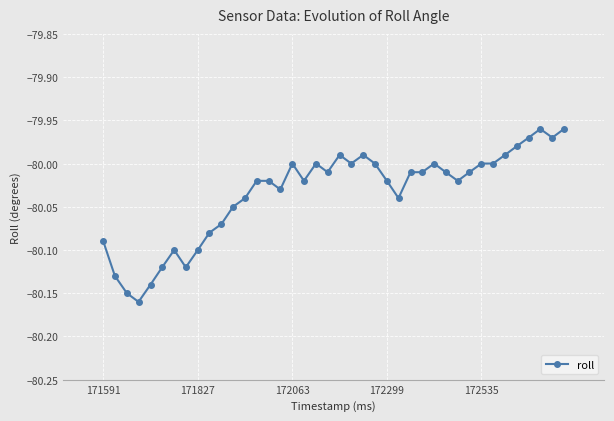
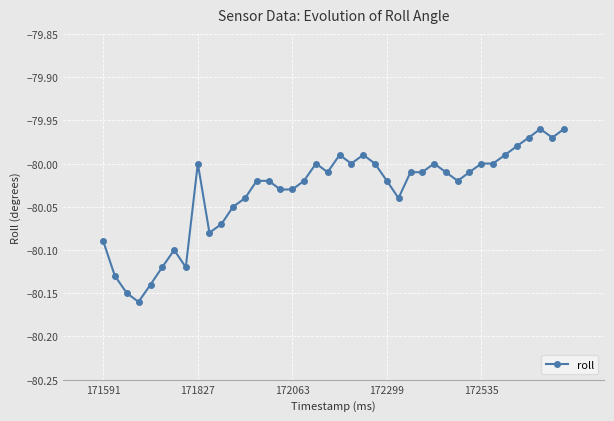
  {
    "171591": -80.09,
-   "171827": -80.1,
-   "172063": -80.00,
+   "171827": -80.0,
+   "172063": -80.03,
    "172299": -80.02,
    "172535": -80.00
  }
